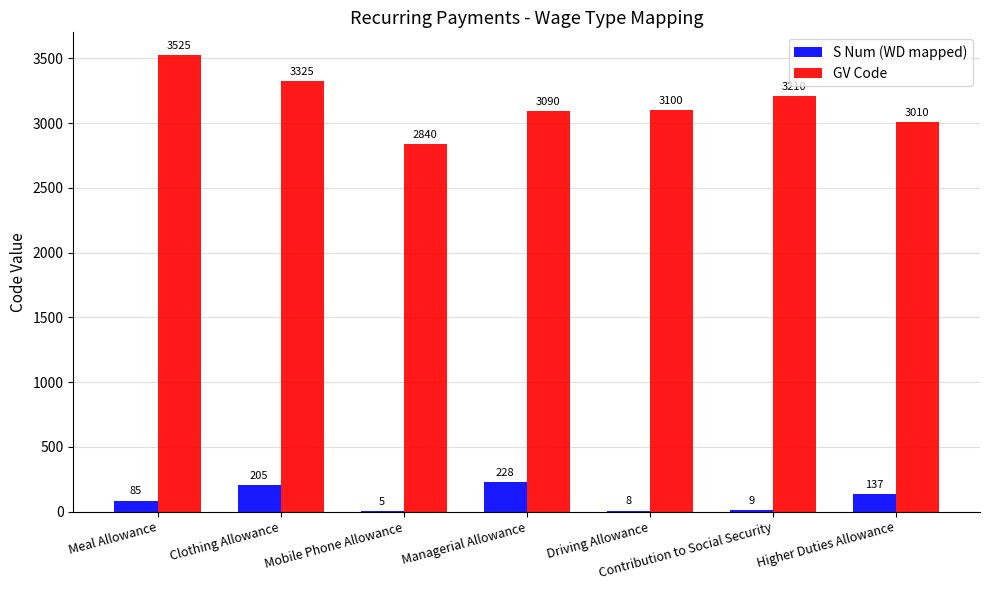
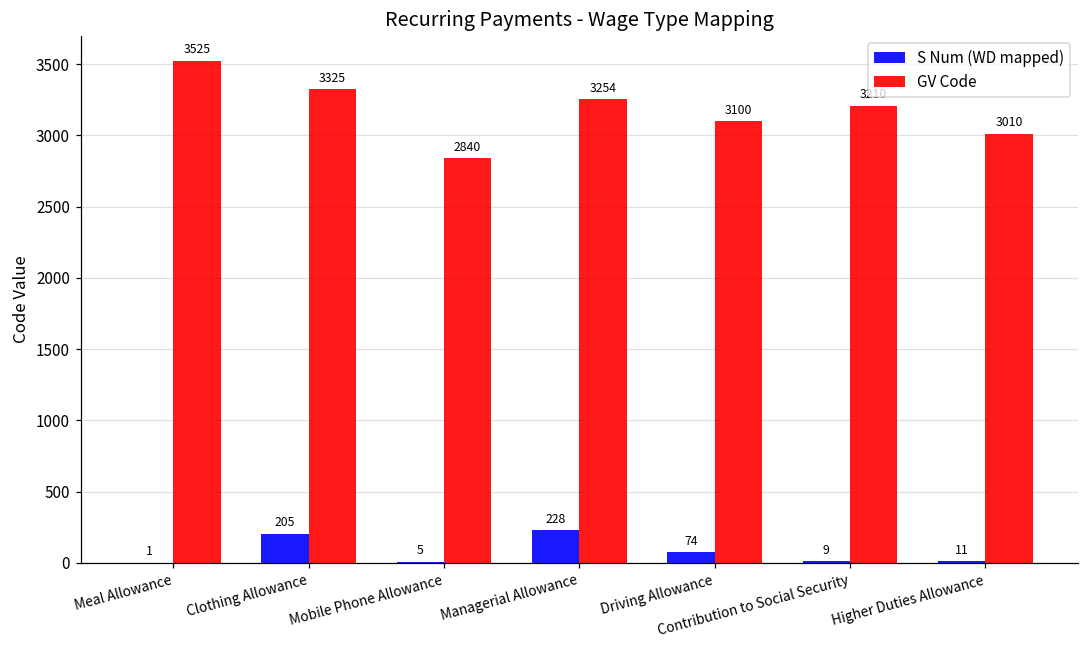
  {
    "S Num (WD mapped)": {
-     "Meal Allowance": 85,
+     "Meal Allowance": 1,
      "Clothing Allowance": 205,
      "Mobile Phone Allowance": 5,
      "Managerial Allowance": 228,
-     "Driving Allowance": 8,
+     "Driving Allowance": 74,
      "Contribution to Social Security": 9,
-     "Higher Duties Allowance": 137
+     "Higher Duties Allowance": 11
    },
    "GV Code": {
      "Meal Allowance": 3525,
      "Clothing Allowance": 3325,
      "Mobile Phone Allowance": 2840,
-     "Managerial Allowance": 3090,
+     "Managerial Allowance": 3254,
      "Driving Allowance": 3100,
      "Higher Duties Allowance": 3010
    }
  }
